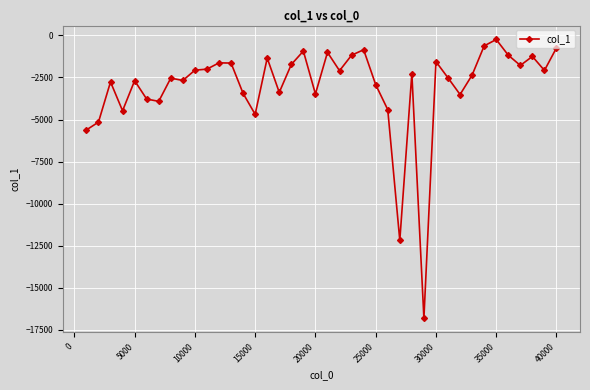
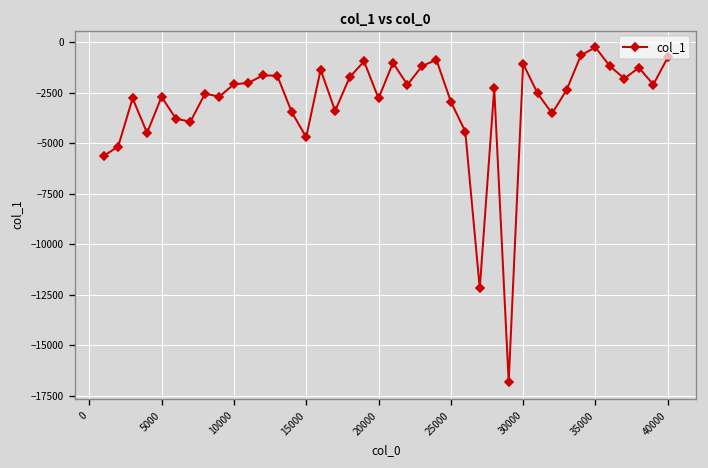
  {
    "5000": -2700,
    "10000": -2100,
    "15000": -4700,
-   "20000": -3500,
+   "20000": -2800,
    "25000": -2900,
-   "30000": -1600,
+   "30000": -1100,
    "35000": -200
  }
